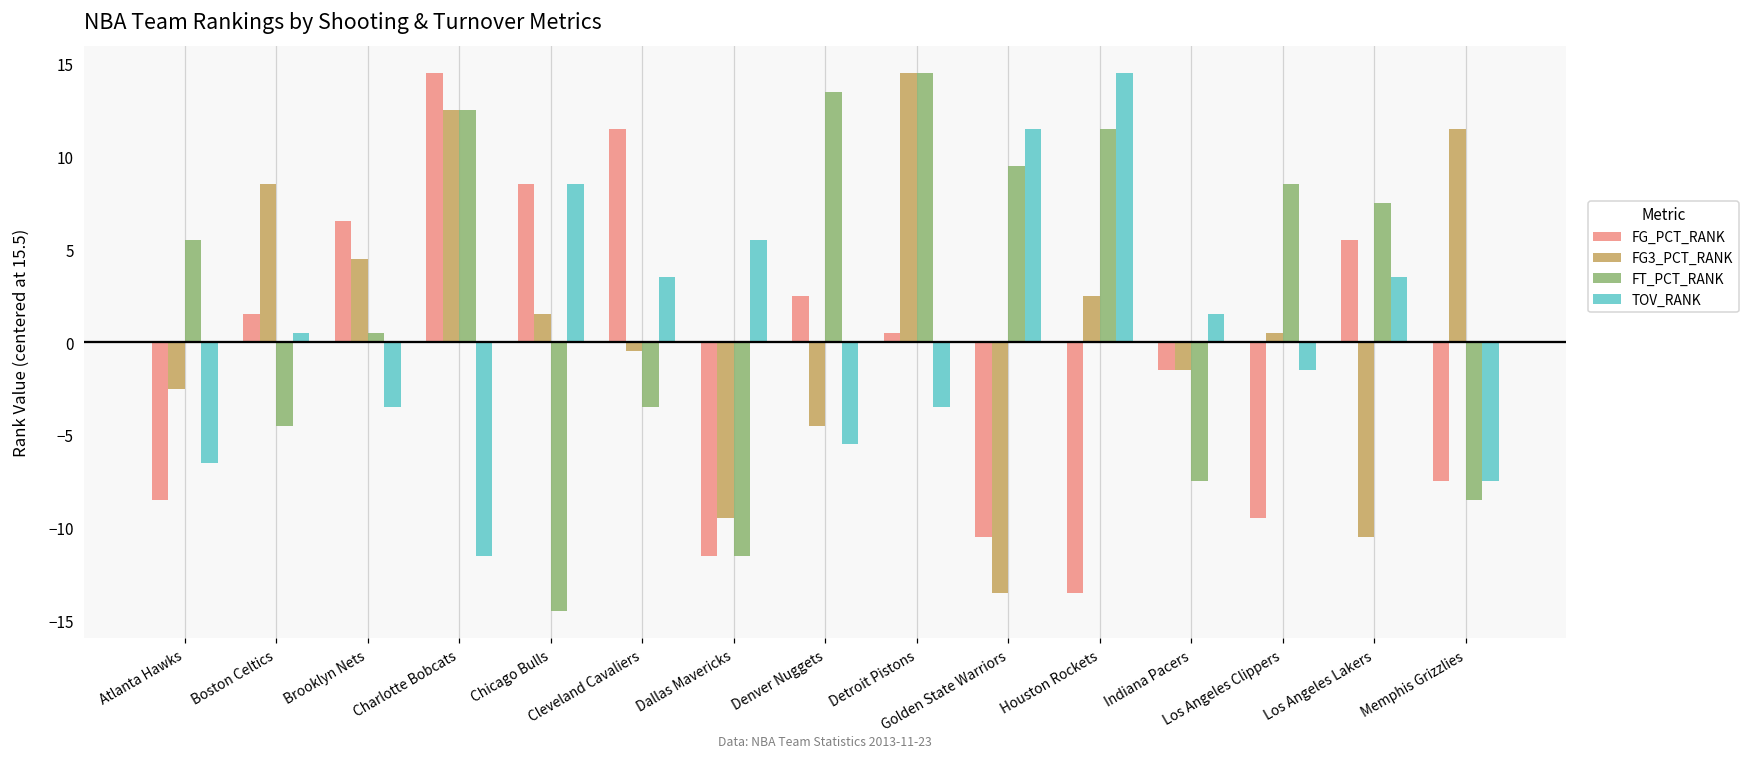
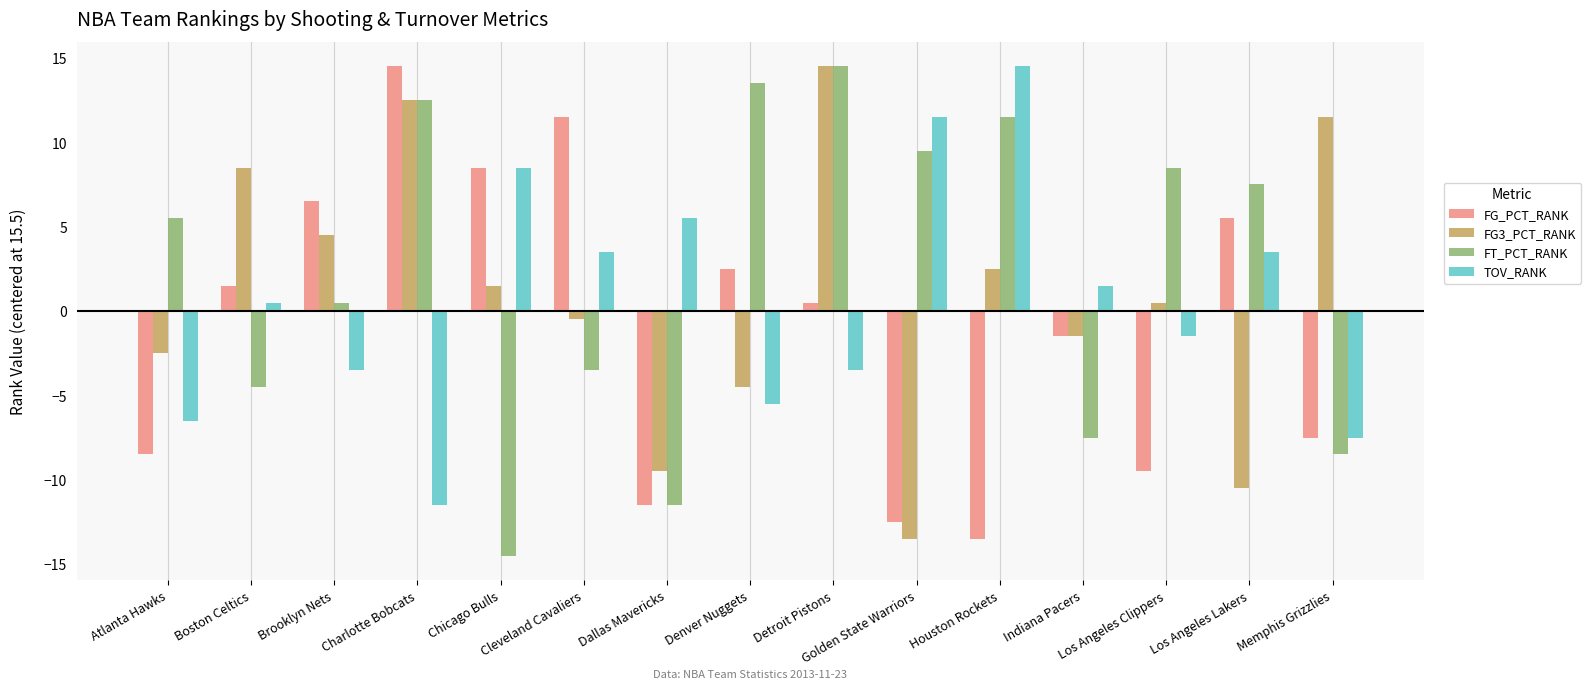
  {
    "FG_PCT_RANK": {
      "Atlanta Hawks": -8.5,
      "Boston Celtics": 1.5,
      "Brooklyn Nets": 6.5,
      "Charlotte Bobcats": 14.5,
      "Chicago Bulls": 8.5,
      "Cleveland Cavaliers": 11.5,
      "Dallas Mavericks": -11.5,
      "Denver Nuggets": 2.5,
      "Detroit Pistons": 0.5,
-     "Golden State Warriors": -10.5,
+     "Golden State Warriors": -12.5,
      "Houston Rockets": -13.5,
      "Indiana Pacers": -1.5,
      "Los Angeles Clippers": -9.5,
      "Los Angeles Lakers": 5.5,
      "Memphis Grizzlies": -7.5
    },
    "FG3_PCT_RANK": {
      "Atlanta Hawks": -2.5,
      "Boston Celtics": 8.5,
      "Brooklyn Nets": 4.5,
      "Charlotte Bobcats": 12.5,
      "Chicago Bulls": 1.5,
      "Cleveland Cavaliers": -0.5,
      "Dallas Mavericks": -9.5,
      "Denver Nuggets": -4.5,
      "Detroit Pistons": 14.5,
      "Golden State Warriors": -13.5,
      "Houston Rockets": 2.5,
      "Indiana Pacers": -1.5,
      "Los Angeles Clippers": 0.5,
      "Los Angeles Lakers": -10.5,
      "Memphis Grizzlies": 11.5
    },
    "FT_PCT_RANK": {
      "Atlanta Hawks": 5.5,
      "Boston Celtics": -4.5,
      "Brooklyn Nets": 0.5,
      "Charlotte Bobcats": 12.5,
      "Chicago Bulls": -14.5,
      "Cleveland Cavaliers": -3.5,
      "Dallas Mavericks": -11.5,
      "Denver Nuggets": 13.5,
      "Detroit Pistons": 14.5,
      "Golden State Warriors": 9.5,
      "Houston Rockets": 11.5,
      "Indiana Pacers": -7.5,
      "Los Angeles Clippers": 8.5,
      "Los Angeles Lakers": 7.5,
      "Memphis Grizzlies": -8.5
    },
    "TOV_RANK": {
      "Atlanta Hawks": -6.5,
      "Boston Celtics": 0.5,
      "Brooklyn Nets": -3.5,
      "Charlotte Bobcats": -11.5,
      "Chicago Bulls": 8.5,
      "Cleveland Cavaliers": 3.5,
      "Dallas Mavericks": 5.5,
      "Denver Nuggets": -5.5,
      "Detroit Pistons": -3.5,
      "Golden State Warriors": 11.5,
      "Houston Rockets": 14.5,
      "Indiana Pacers": 1.5,
      "Los Angeles Clippers": -1.5,
      "Los Angeles Lakers": 3.5,
      "Memphis Grizzlies": -7.5
    }
  }
